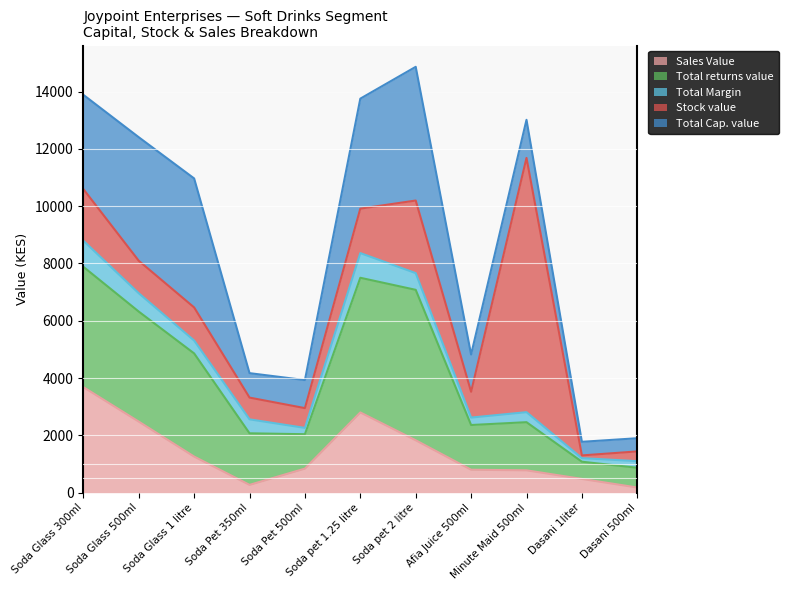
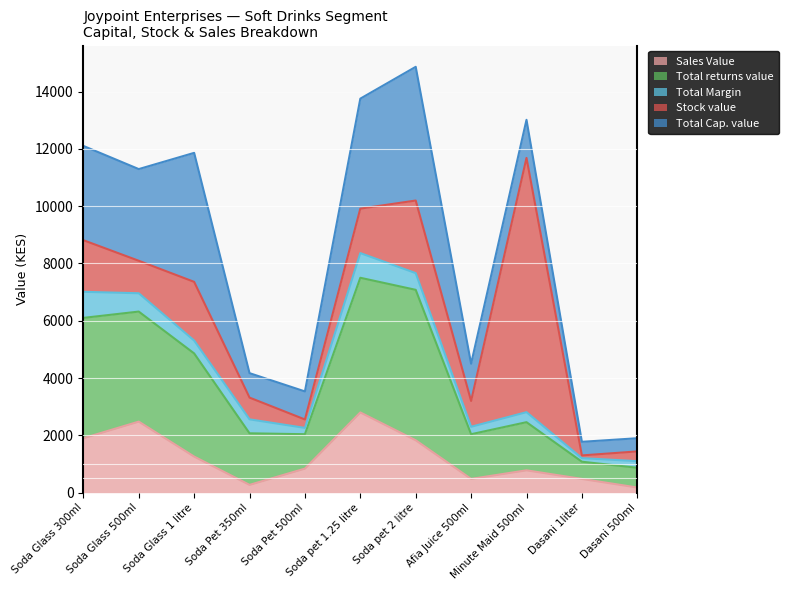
  {
    "Sales Value": {
-     "Soda Glass 300ml": 3700,
+     "Soda Glass 300ml": 1900,
      "Soda Glass 500ml": 2500,
      "Soda Glass 1 litre": 1300,
      "Soda Pet 350ml": 300,
      "Soda Pet 500ml": 800,
      "Soda pet 1.25 litre": 2800,
      "Soda pet 2 litre": 1800,
-     "Afia Juice 500ml": 800,
+     "Afia Juice 500ml": 500,
      "Minute Maid 500ml": 800,
      "Dasani 1liter": 500,
      "Dasani 500ml": 200
    },
    "Total returns value": {
      "Soda Glass 300ml": 4200,
      "Soda Glass 500ml": 3800,
      "Soda Glass 1 litre": 3600,
      "Soda Pet 350ml": 1800,
      "Soda Pet 500ml": 1200,
      "Soda pet 1.25 litre": 4700,
      "Soda pet 2 litre": 5300,
      "Afia Juice 500ml": 1600,
      "Minute Maid 500ml": 1700,
      "Dasani 1liter": 600,
      "Dasani 500ml": 700
    },
    "Total Margin": {
      "Soda Glass 300ml": 900,
      "Soda Glass 500ml": 600,
      "Soda Glass 1 litre": 500,
      "Soda Pet 350ml": 500,
      "Soda Pet 500ml": 200,
      "Soda pet 1.25 litre": 900,
      "Soda pet 2 litre": 600,
      "Afia Juice 500ml": 300,
      "Minute Maid 500ml": 400,
      "Dasani 1liter": 100,
      "Dasani 500ml": 200
    },
    "Stock value": {
      "Soda Glass 300ml": 1800,
      "Soda Glass 500ml": 1100,
-     "Soda Glass 1 litre": 1200,
+     "Soda Glass 1 litre": 2000,
      "Soda Pet 350ml": 800,
-     "Soda Pet 500ml": 700,
+     "Soda Pet 500ml": 300,
      "Soda pet 1.25 litre": 1600,
      "Soda pet 2 litre": 2500,
      "Afia Juice 500ml": 900,
      "Minute Maid 500ml": 8900,
      "Dasani 1liter": 100,
      "Dasani 500ml": 300
    },
    "Total Cap. value": {
      "Soda Glass 300ml": 3300,
-     "Soda Glass 500ml": 4300,
+     "Soda Glass 500ml": 3200,
      "Soda Glass 1 litre": 4500,
      "Soda Pet 350ml": 900,
      "Soda Pet 500ml": 1000,
      "Soda pet 1.25 litre": 3800,
      "Soda pet 2 litre": 4700,
      "Afia Juice 500ml": 1300,
      "Minute Maid 500ml": 1300,
      "Dasani 1liter": 500,
      "Dasani 500ml": 500
    }
  }
